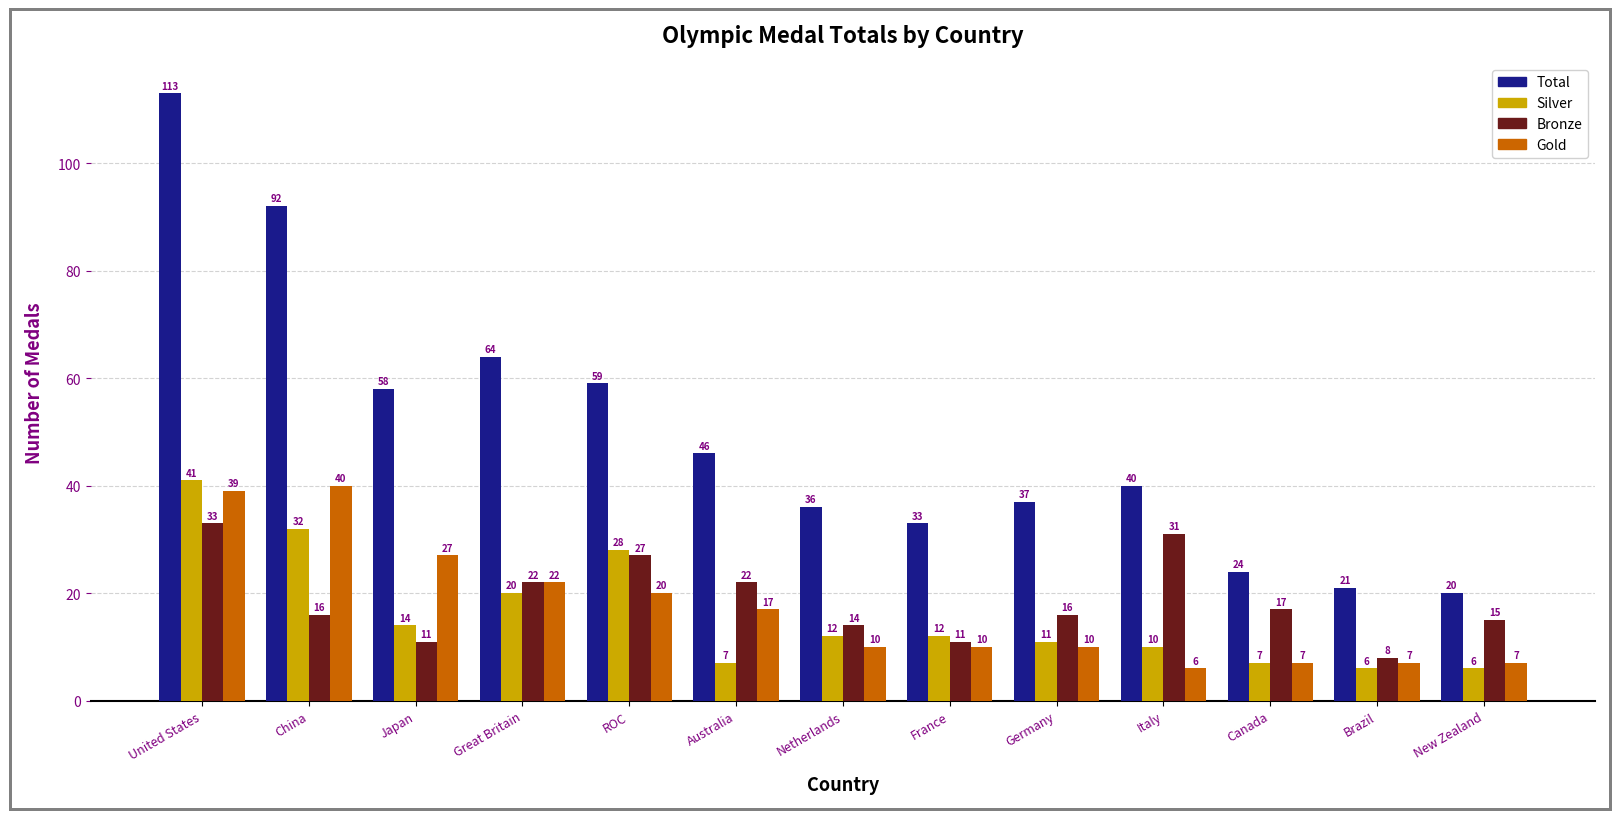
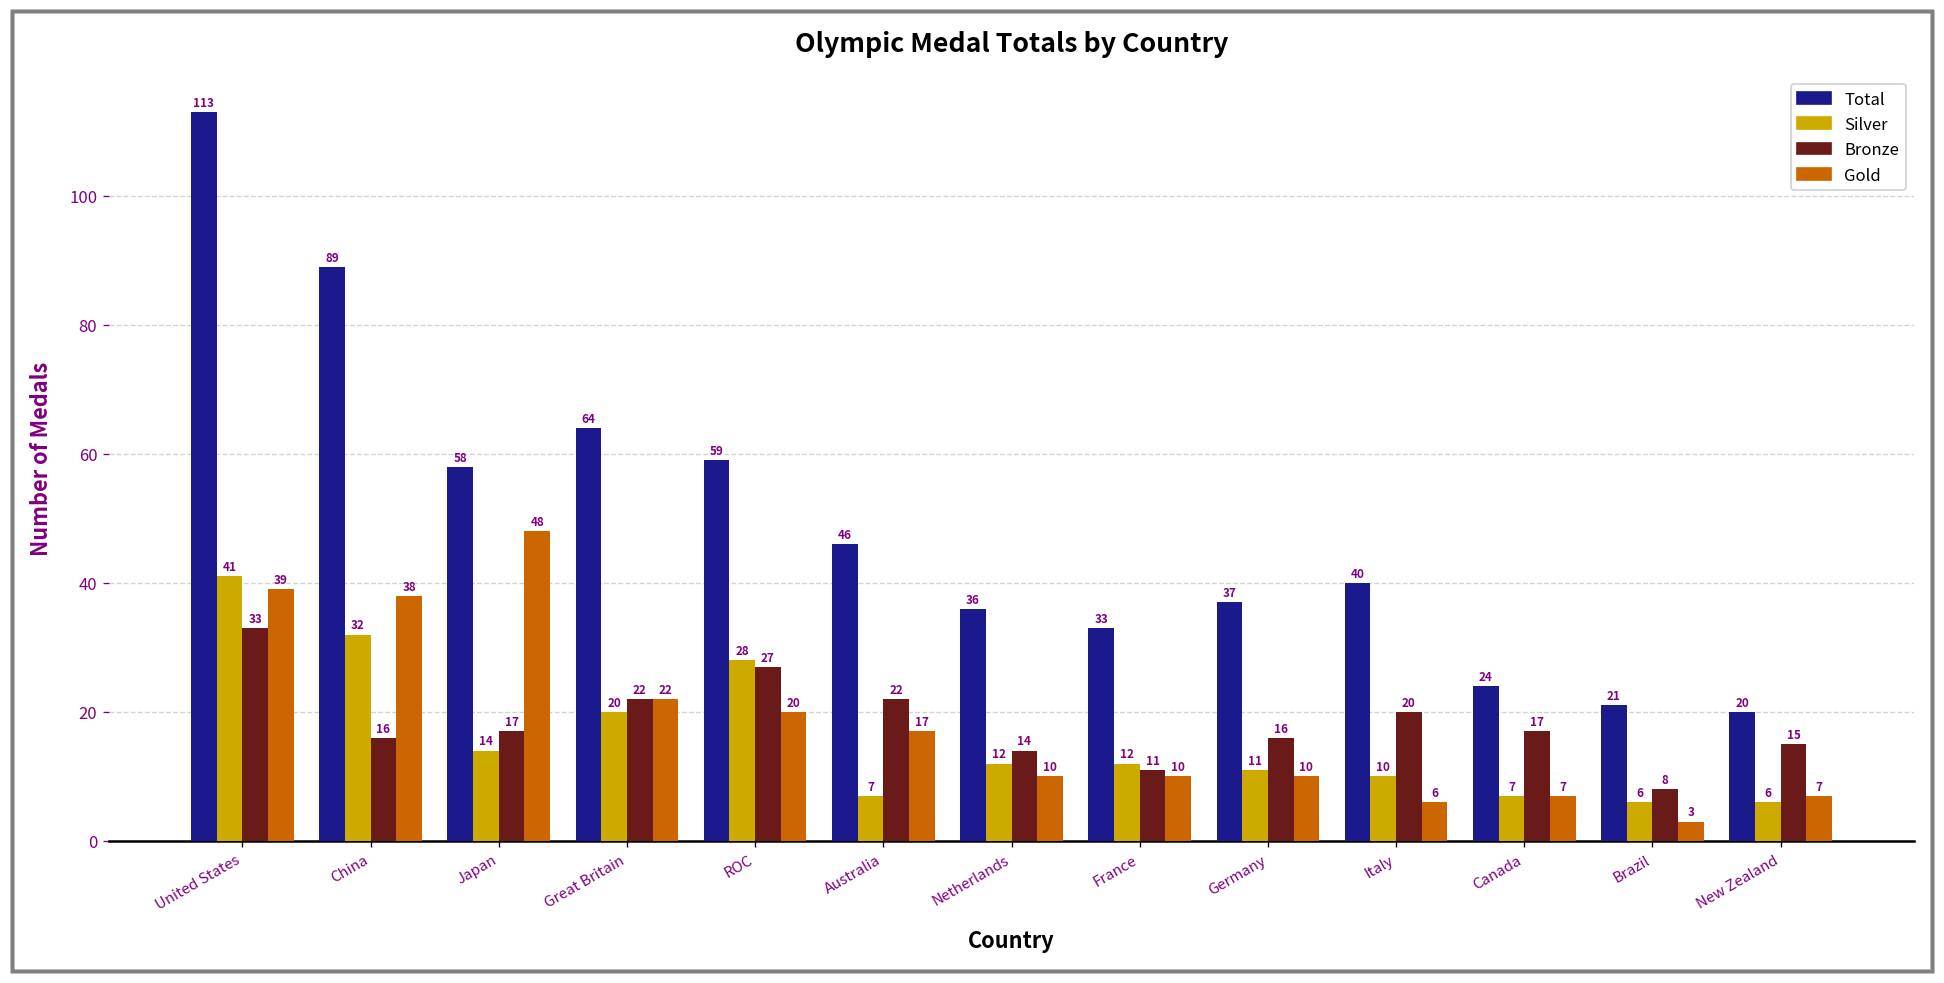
  {
    "Total": {
      "United States": 113,
-     "China": 92,
+     "China": 89,
      "Japan": 58,
      "Great Britain": 64,
      "ROC": 59,
      "Australia": 46,
      "Netherlands": 36,
      "France": 33,
      "Germany": 37,
      "Italy": 40,
      "Canada": 24,
      "Brazil": 21,
      "New Zealand": 20
    },
    "Silver": {
      "United States": 41,
      "China": 32,
      "Japan": 14,
      "Great Britain": 20,
      "ROC": 28,
      "Australia": 7,
      "Netherlands": 12,
      "France": 12,
      "Germany": 11,
      "Italy": 10,
      "Canada": 7,
      "Brazil": 6,
      "New Zealand": 6
    },
    "Bronze": {
      "United States": 33,
      "China": 16,
-     "Japan": 11,
+     "Japan": 17,
      "Great Britain": 22,
      "ROC": 27,
      "Australia": 22,
      "Netherlands": 14,
      "France": 11,
      "Germany": 16,
-     "Italy": 31,
+     "Italy": 20,
      "Canada": 17,
      "Brazil": 8,
      "New Zealand": 15
    },
    "Gold": {
      "United States": 39,
-     "China": 40,
-     "Japan": 27,
+     "China": 38,
+     "Japan": 48,
      "Great Britain": 22,
      "ROC": 20,
      "Australia": 17,
      "Netherlands": 10,
      "France": 10,
      "Germany": 10,
      "Italy": 6,
      "Canada": 7,
-     "Brazil": 7,
+     "Brazil": 3,
      "New Zealand": 7
    }
  }
